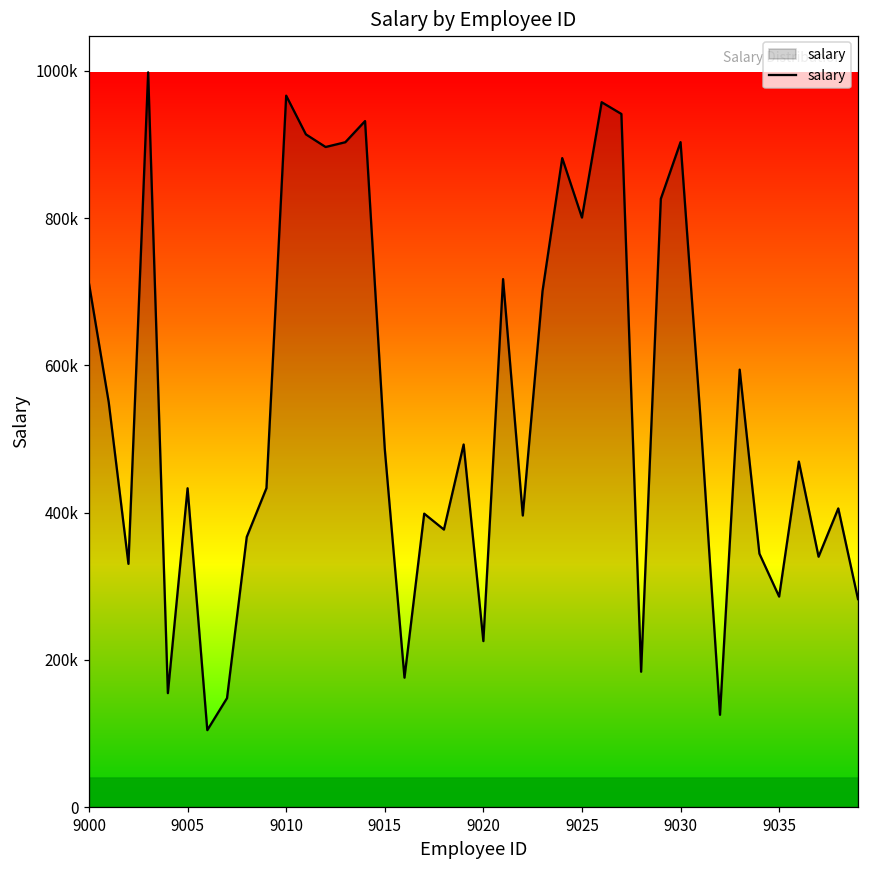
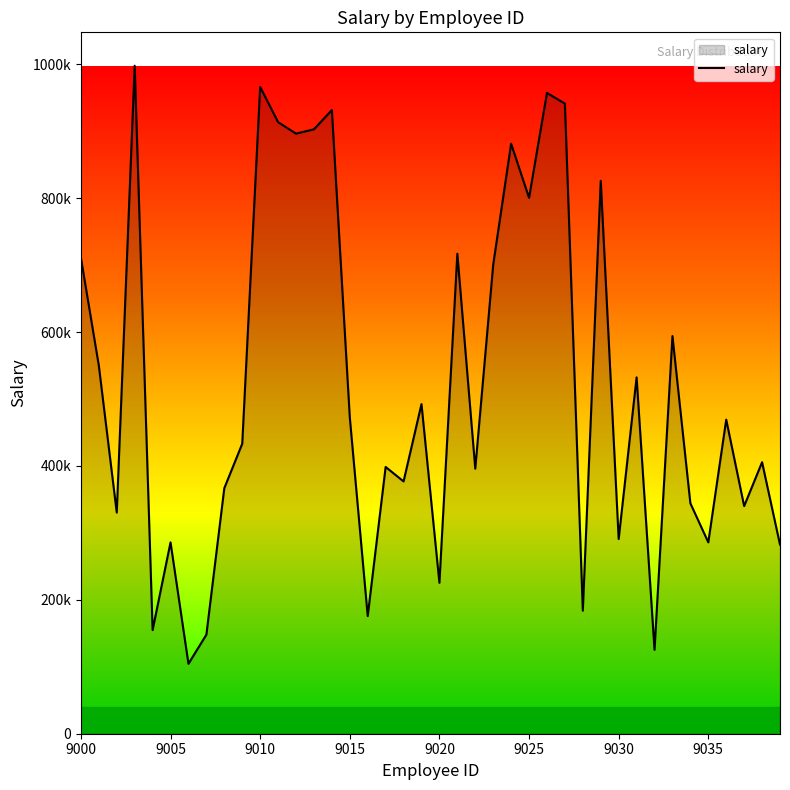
  {
    "9000": 710000,
-   "9005": 430000,
+   "9005": 290000,
    "9010": 970000,
-   "9015": 490000,
+   "9015": 470000,
    "9020": 230000,
    "9025": 800000,
-   "9030": 900000,
+   "9030": 290000,
    "9035": 290000
  }
